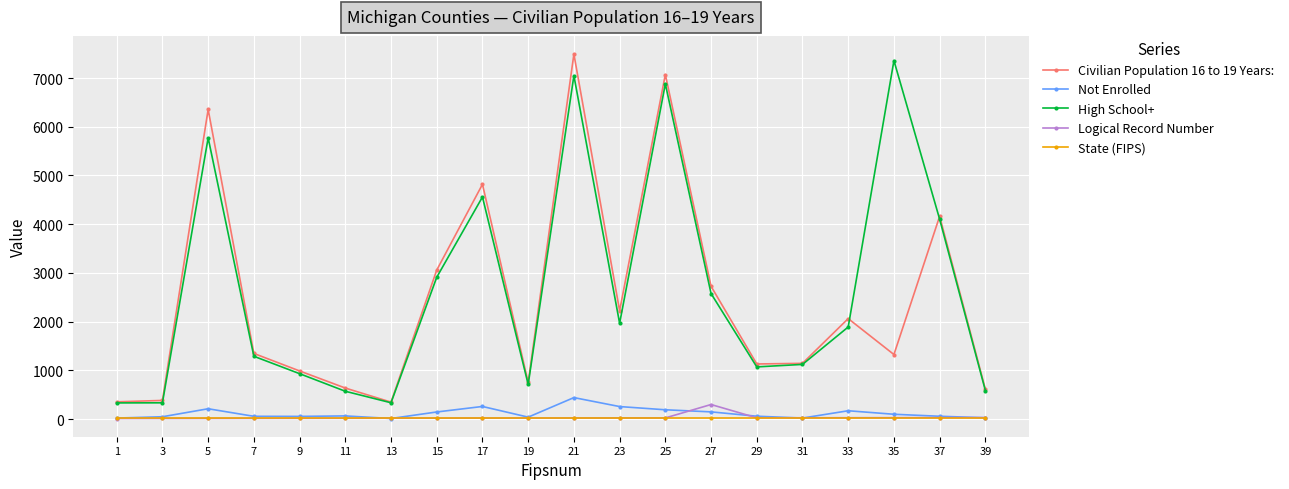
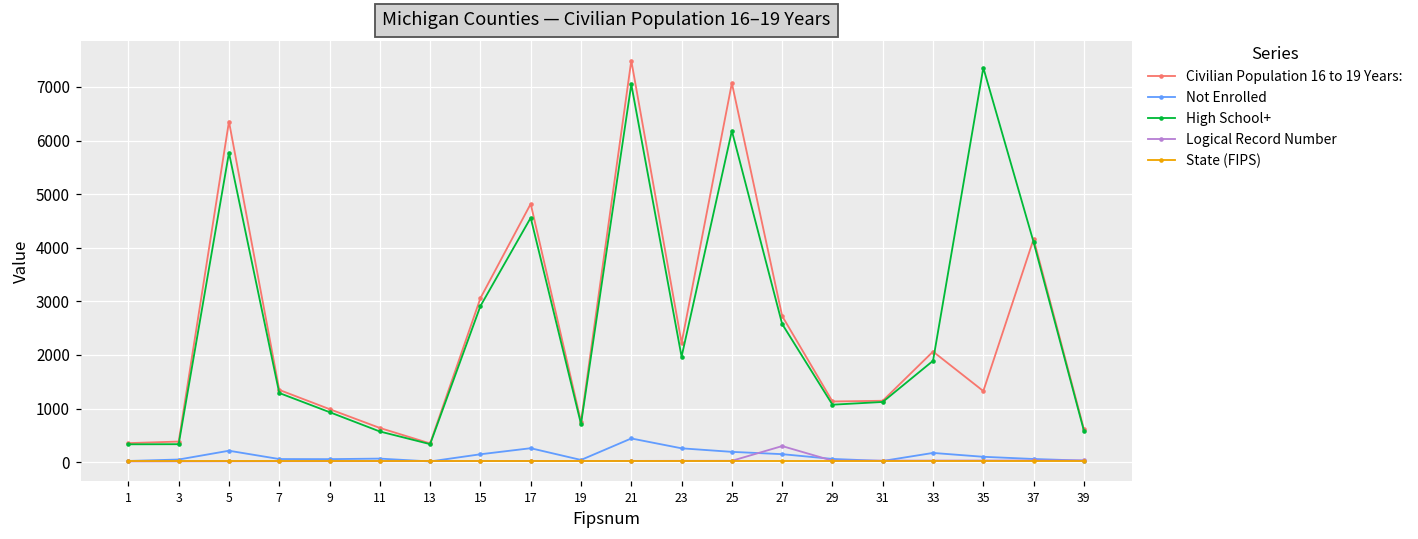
  {
    "Civilian Population 16 to 19 Years:": {
      "5": 6400,
      "7": 1300,
      "9": 1000,
      "11": 600,
      "15": 3100,
      "17": 4800,
      "21": 7500,
      "23": 2200,
      "25": 7100,
      "27": 2700,
      "29": 1100,
      "33": 2100,
      "35": 1300,
      "37": 4200
    },
    "Not Enrolled": {
      "5": 200,
      "15": 100,
      "17": 300,
      "21": 400,
      "23": 300,
      "25": 200,
      "27": 100,
      "33": 200,
      "35": 100
    },
    "High School+": {
      "5": 5800,
      "7": 1300,
      "9": 900,
      "11": 600,
      "15": 2900,
      "17": 4600,
      "21": 7000,
      "23": 2000,
-     "25": 6900,
+     "25": 6200,
      "27": 2600,
      "29": 1100,
      "33": 1900,
      "35": 7400,
      "37": 4100
    },
    "Logical Record Number": {
      "27": 300
    },
    "State (FIPS)": {
      "27": 0
    }
  }
